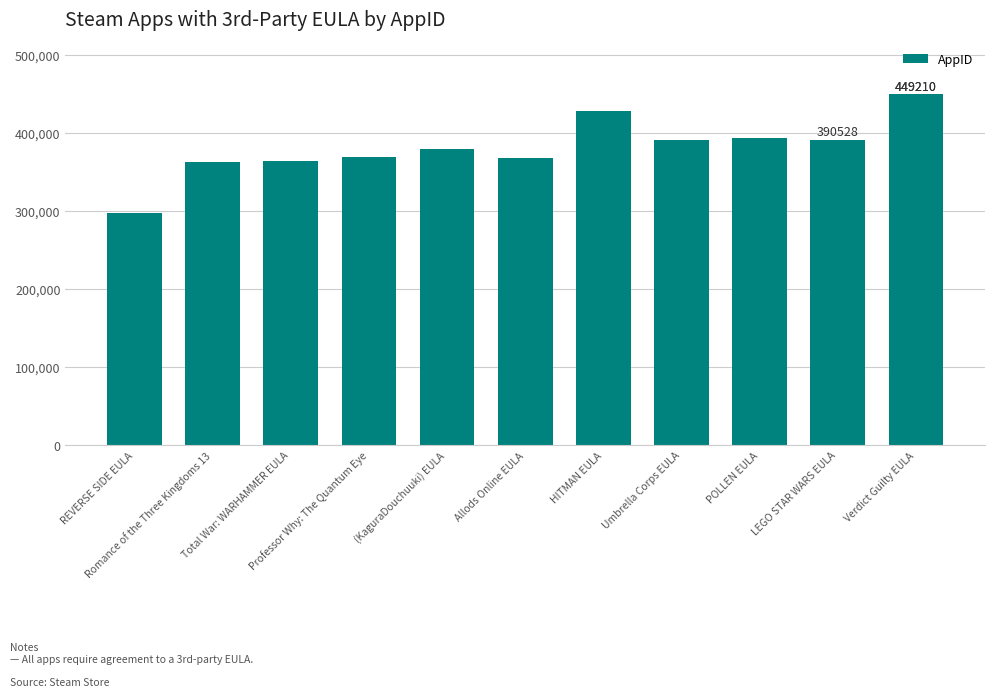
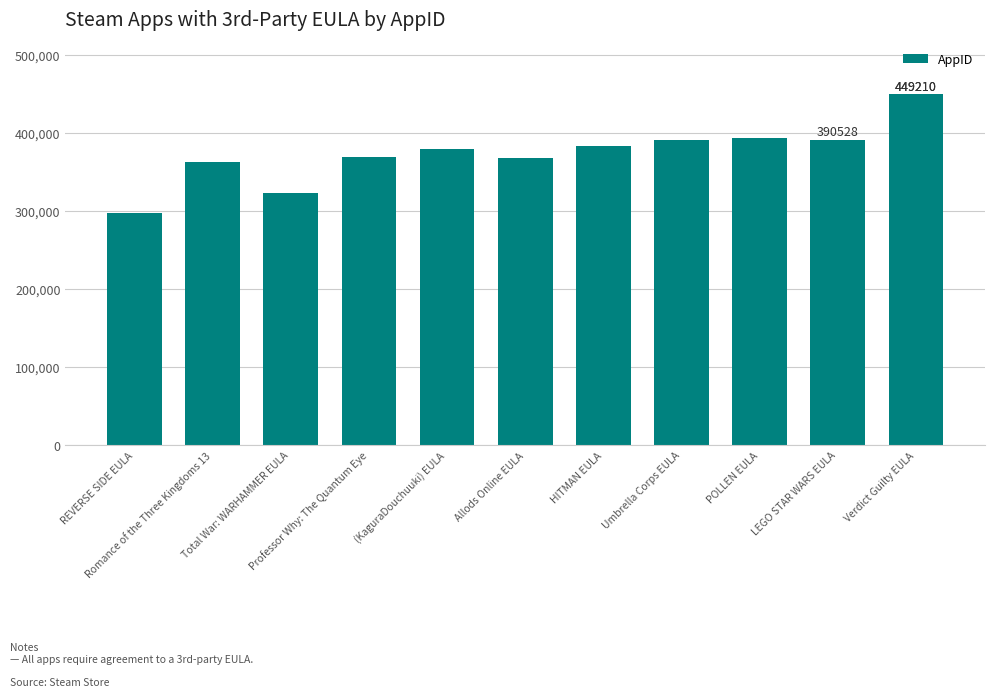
  {
    "REVERSE SIDE EULA": "300,000",
    "Romance of the Three Kingdoms 13": "360,000",
-   "Total War: WARHAMMER EULA": "360,000",
+   "Total War: WARHAMMER EULA": "320,000",
    "Professor Why: The Quantum Eye": "370,000",
    "(KaguraDouchuuki) EULA": "380,000",
    "Allods Online EULA": "370,000",
-   "HITMAN EULA": "430,000",
+   "HITMAN EULA": "380,000",
    "Umbrella Corps EULA": "390,000",
    "POLLEN EULA": "390,000"
  }
